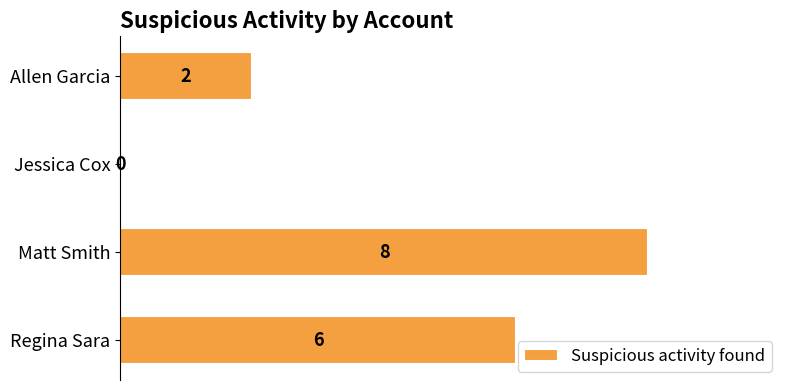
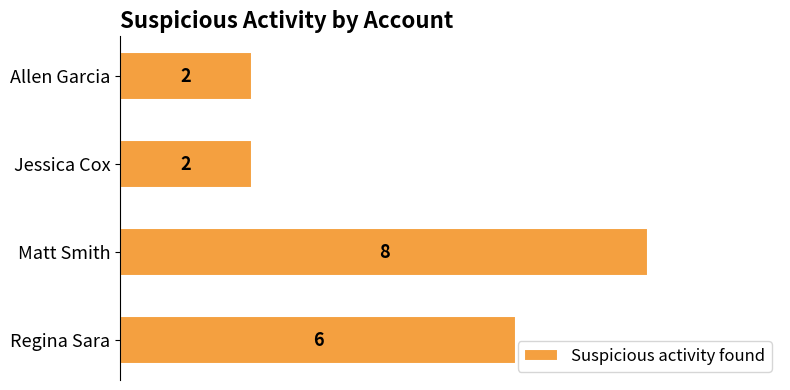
  {
    "Allen Garcia": 2,
-   "Jessica Cox": 0,
+   "Jessica Cox": 2,
    "Matt Smith": 8,
    "Regina Sara": 6
  }
